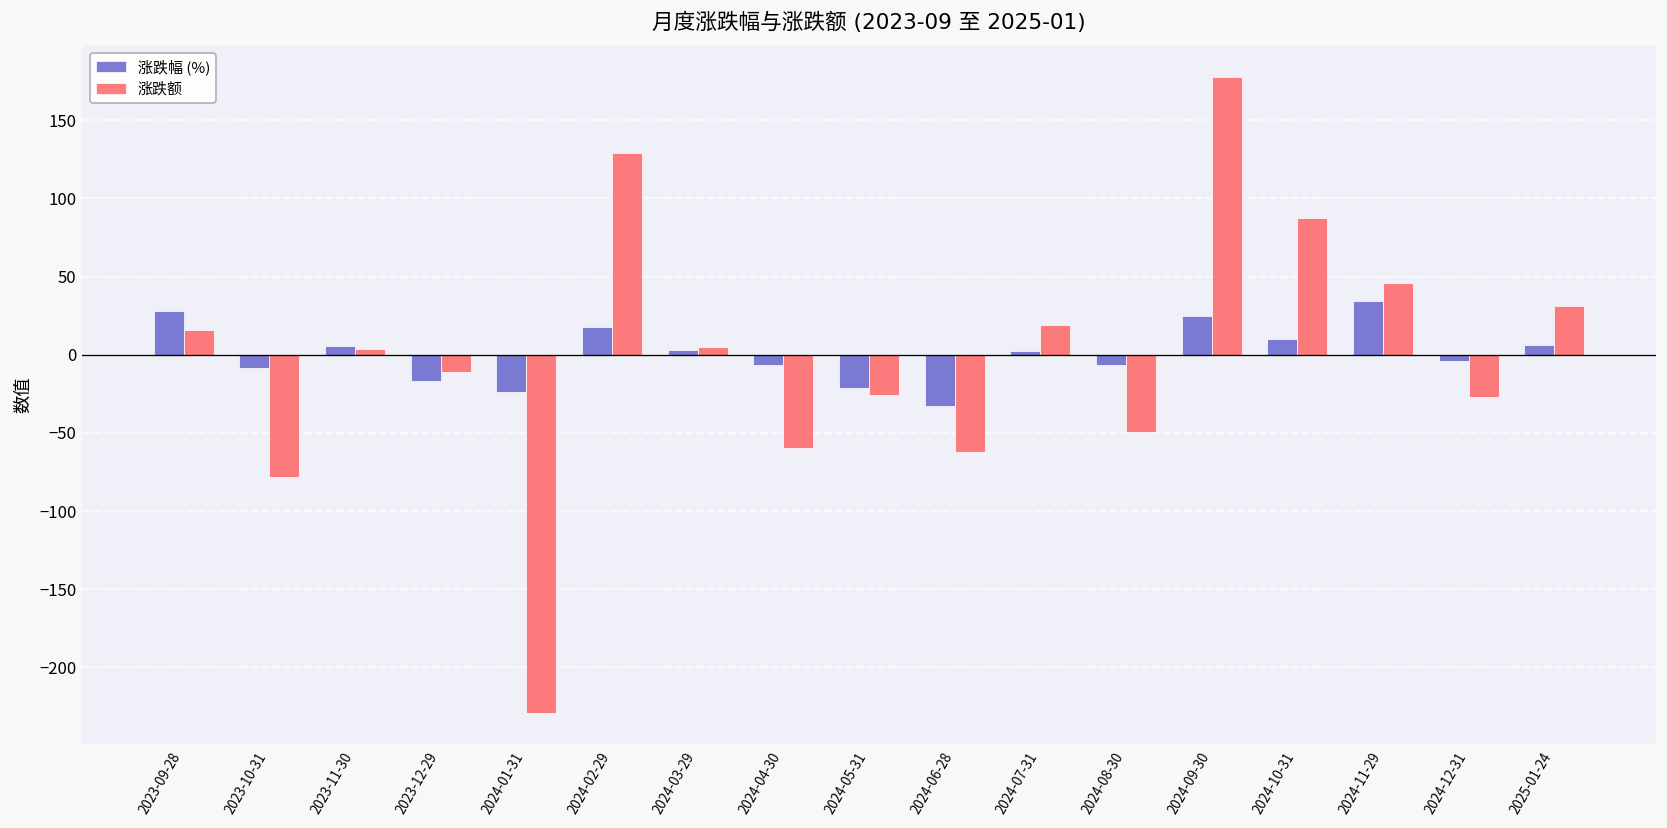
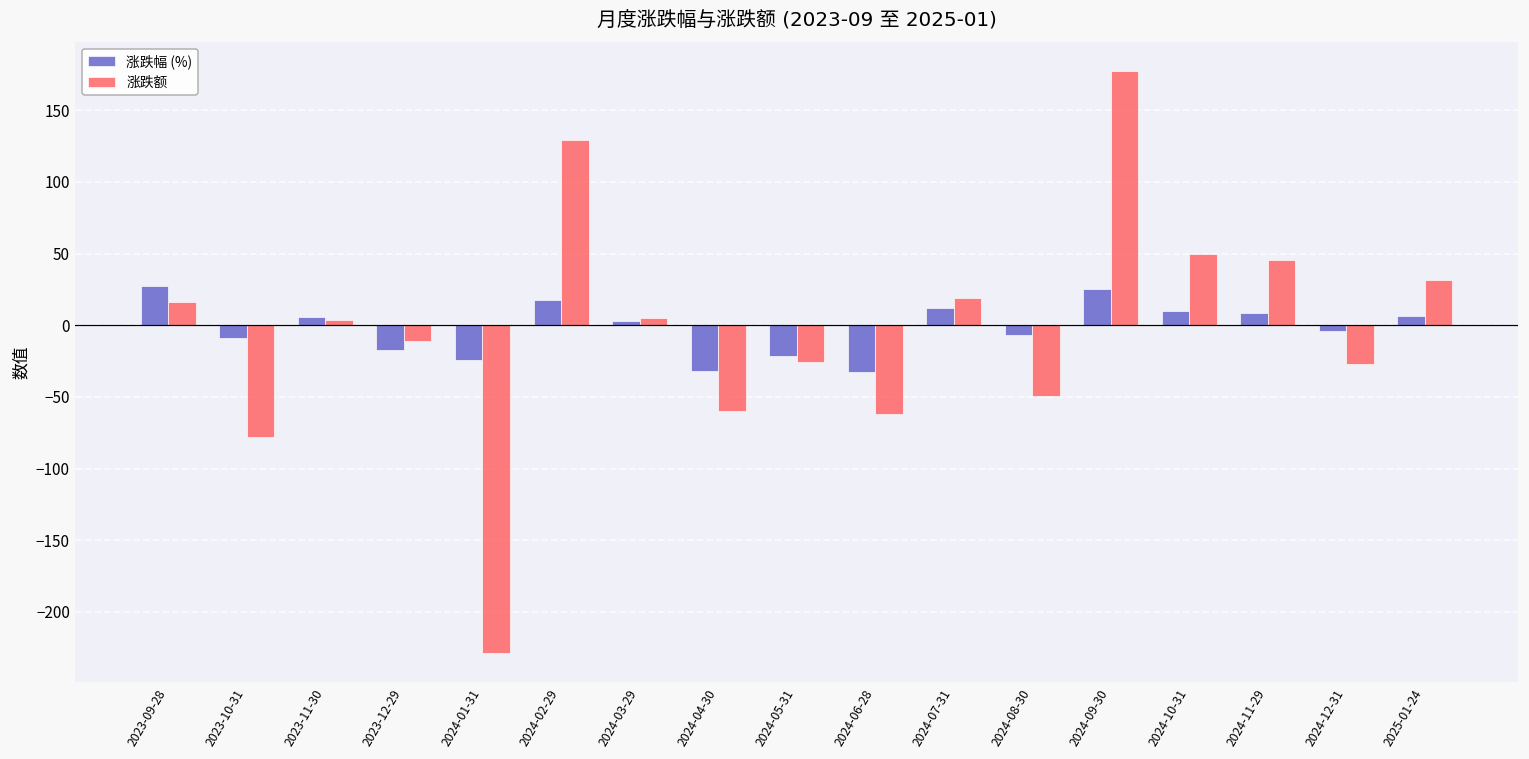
  {
    "涨跌幅 (%)": {
      "2023-09-28": 28,
      "2023-10-31": -9,
      "2023-11-30": 6,
      "2023-12-29": -17,
      "2024-01-31": -24,
      "2024-02-29": 18,
      "2024-03-29": 3,
-     "2024-04-30": -7,
+     "2024-04-30": -32,
      "2024-05-31": -21,
      "2024-06-28": -33,
-     "2024-07-31": 3,
+     "2024-07-31": 12,
      "2024-08-30": -7,
      "2024-09-30": 25,
      "2024-10-31": 10,
-     "2024-11-29": 35,
+     "2024-11-29": 8,
      "2024-12-31": -4,
      "2025-01-24": 6
    },
    "涨跌额": {
      "2023-09-28": 16,
      "2023-10-31": -78,
      "2023-11-30": 4,
      "2023-12-29": -11,
      "2024-01-31": -229,
      "2024-02-29": 129,
      "2024-03-29": 5,
      "2024-04-30": -60,
      "2024-05-31": -26,
      "2024-06-28": -62,
      "2024-07-31": 19,
      "2024-08-30": -49,
      "2024-09-30": 178,
-     "2024-10-31": 88,
+     "2024-10-31": 50,
      "2024-11-29": 46,
      "2024-12-31": -27,
      "2025-01-24": 31
    }
  }
